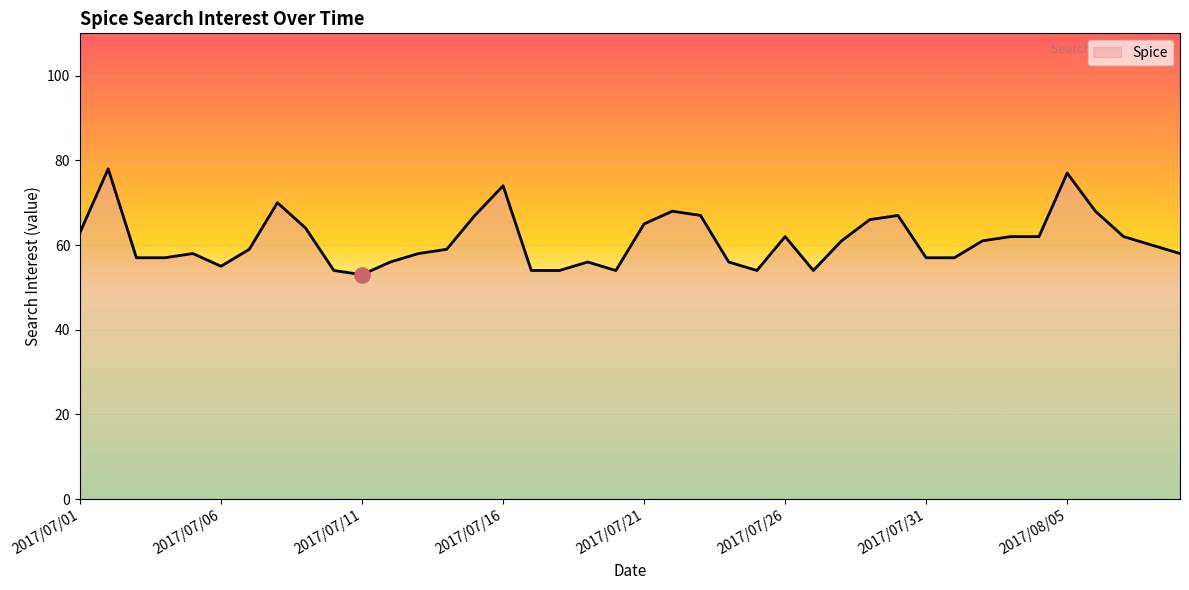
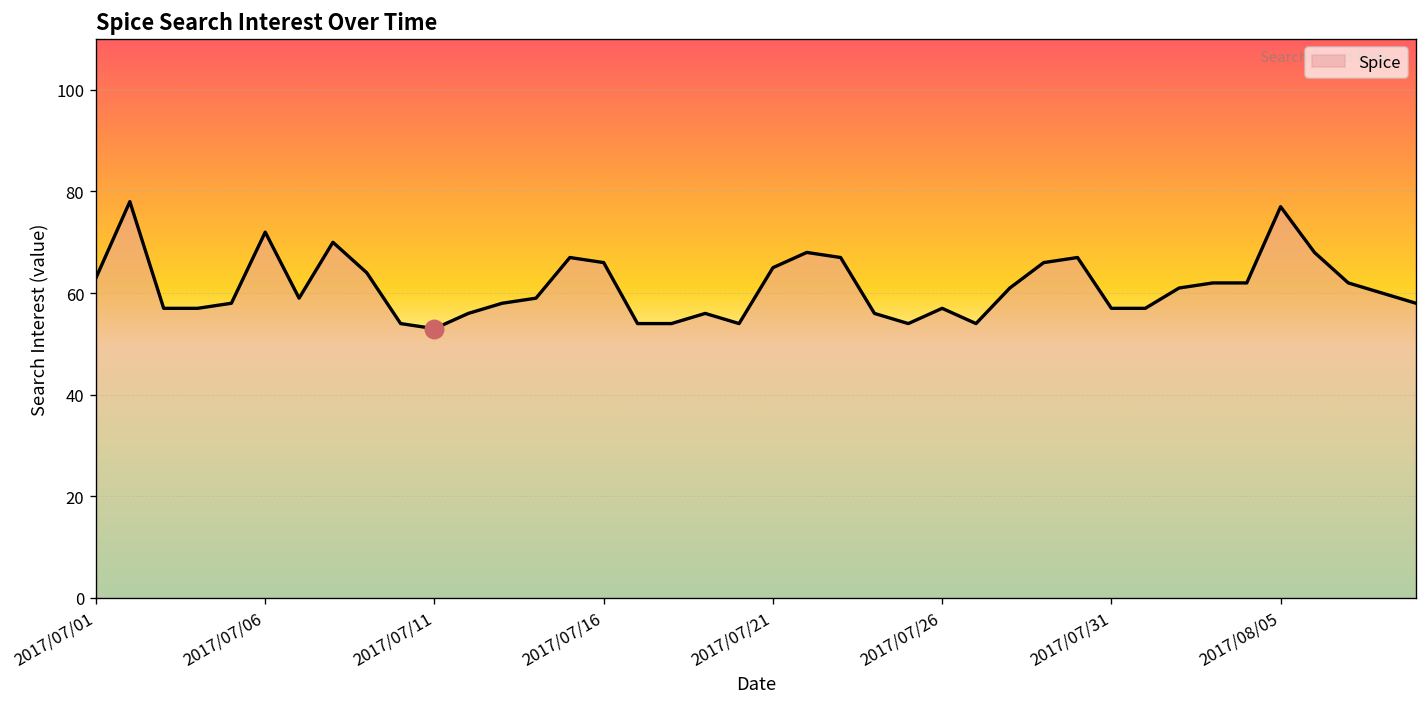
  {
    "Spice": {
      "2017/07/01": 63,
-     "2017/07/06": 55,
-     "2017/07/16": 74,
+     "2017/07/06": 72,
+     "2017/07/16": 66,
      "2017/07/21": 65,
-     "2017/07/26": 62,
+     "2017/07/26": 57,
      "2017/07/31": 57,
      "2017/08/05": 77
    }
  }
